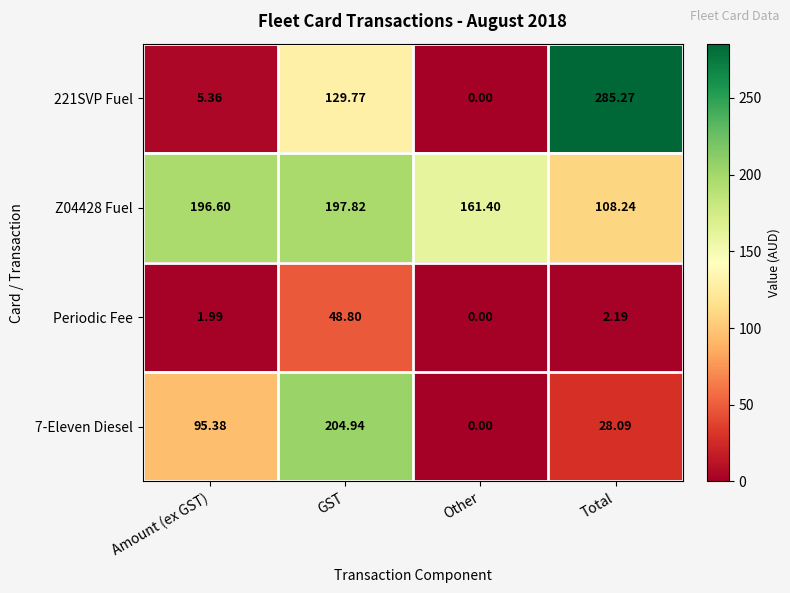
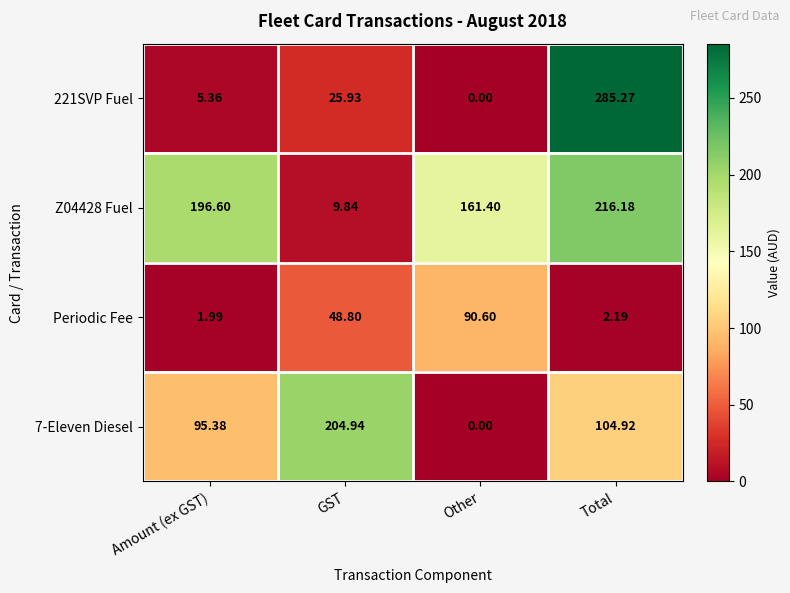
  {
    "221SVP Fuel": {
      "Amount (ex GST)": 5.36,
-     "GST": 129.77,
+     "GST": 25.93,
      "Other": 0.00,
      "Total": 285.27
    },
    "Z04428 Fuel": {
      "Amount (ex GST)": 196.60,
-     "GST": 197.82,
+     "GST": 9.84,
      "Other": 161.40,
-     "Total": 108.24
+     "Total": 216.18
    },
    "Periodic Fee": {
      "Amount (ex GST)": 1.99,
      "GST": 48.80,
-     "Other": 0.00,
+     "Other": 90.60,
      "Total": 2.19
    },
    "7-Eleven Diesel": {
      "Amount (ex GST)": 95.38,
      "GST": 204.94,
      "Other": 0.00,
-     "Total": 28.09
+     "Total": 104.92
    }
  }
